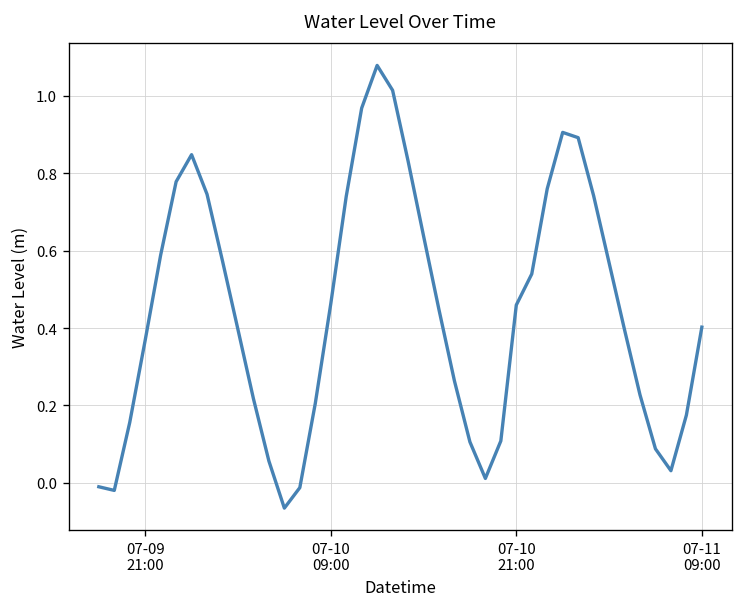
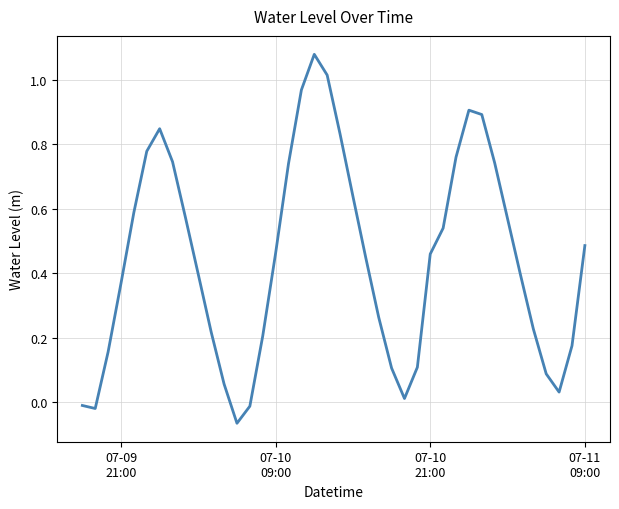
  {
    "07-09 21:00": 0.37,
    "07-10 09:00": 0.46,
    "07-10 21:00": 0.46,
-   "07-11 09:00": 0.40
+   "07-11 09:00": 0.49
  }
